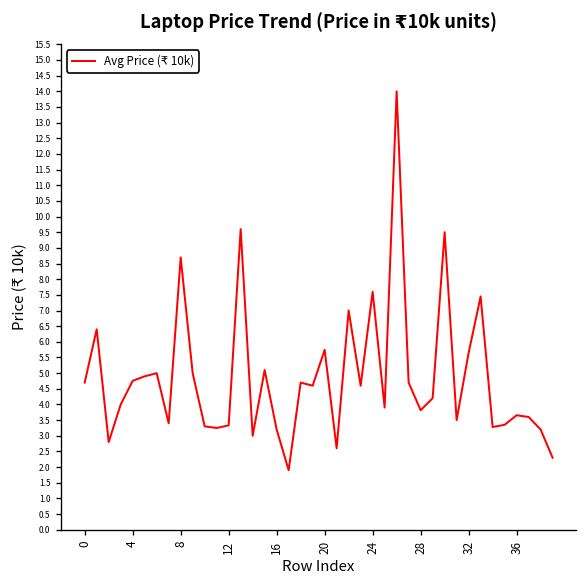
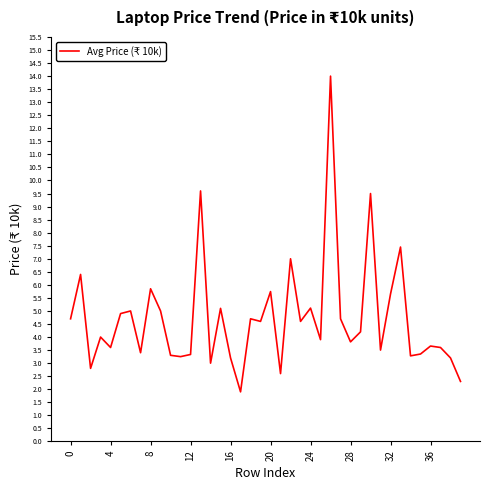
  {
    "0": 4.7,
-   "4": 4.8,
-   "8": 8.7,
+   "4": 3.6,
+   "8": 5.8,
    "12": 3.3,
    "16": 3.2,
    "20": 5.7,
-   "24": 7.6,
+   "24": 5.1,
    "28": 3.8,
    "32": 5.6,
    "36": 3.7
  }
